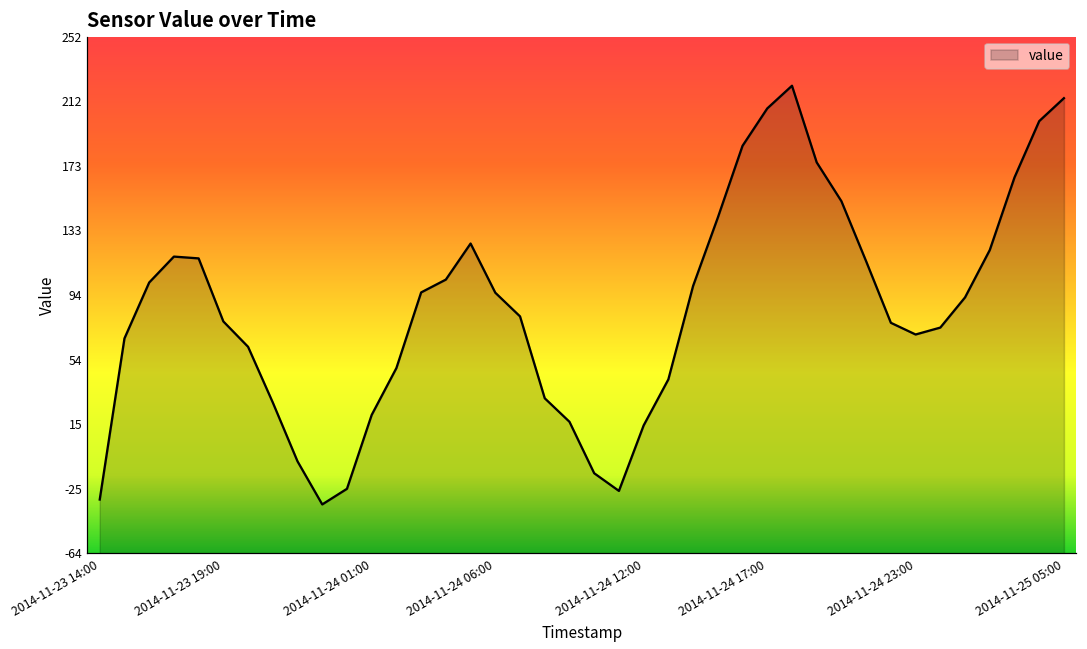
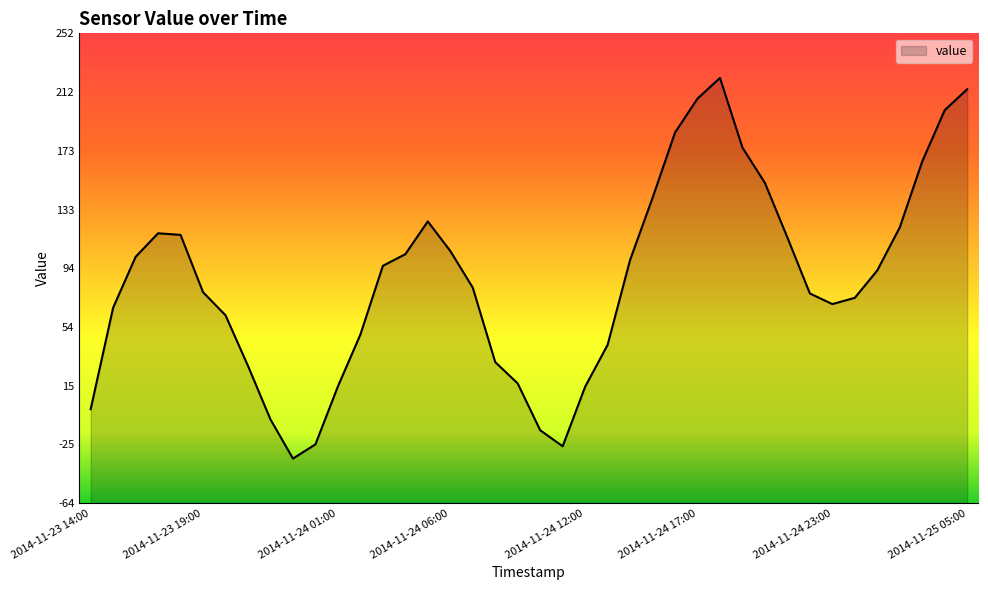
  {
-   "2014-11-23 14:00": -31,
+   "2014-11-23 14:00": -1,
    "2014-11-23 19:00": 78,
-   "2014-11-24 01:00": 20,
-   "2014-11-24 06:00": 95,
+   "2014-11-24 01:00": 14,
+   "2014-11-24 06:00": 105,
    "2014-11-24 12:00": 14,
    "2014-11-24 17:00": 208,
    "2014-11-24 23:00": 70,
    "2014-11-25 05:00": 214
  }
